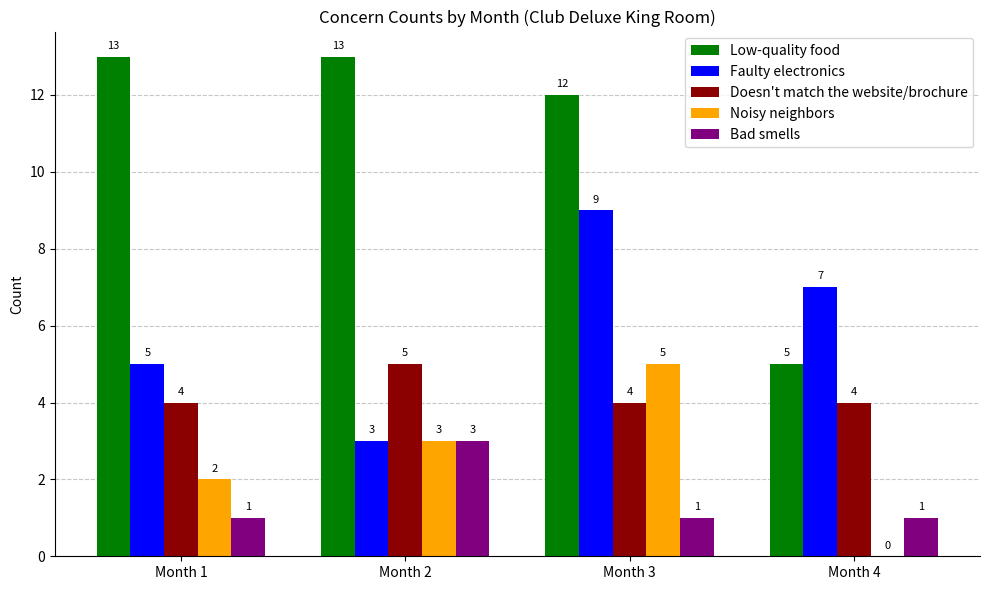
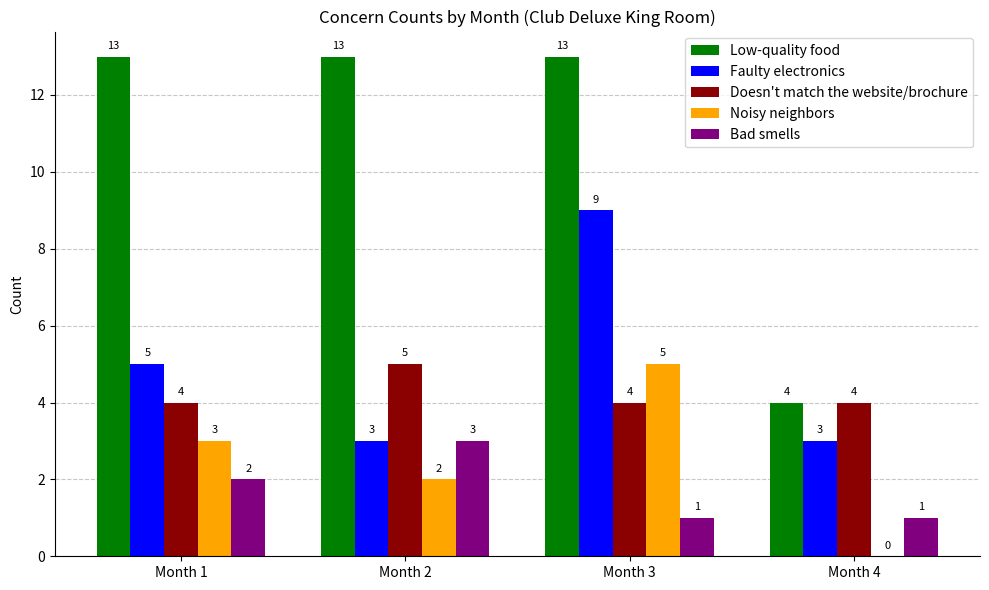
  {
    "Low-quality food": {
      "Month 1": 13,
      "Month 2": 13,
-     "Month 3": 12,
-     "Month 4": 5
+     "Month 3": 13,
+     "Month 4": 4
    },
    "Faulty electronics": {
      "Month 1": 5,
      "Month 2": 3,
      "Month 3": 9,
-     "Month 4": 7
+     "Month 4": 3
    },
    "Doesn't match the website/brochure": {
      "Month 1": 4,
      "Month 2": 5,
      "Month 3": 4,
      "Month 4": 4
    },
    "Noisy neighbors": {
-     "Month 1": 2,
-     "Month 2": 3,
+     "Month 1": 3,
+     "Month 2": 2,
      "Month 3": 5,
      "Month 4": 0
    },
    "Bad smells": {
-     "Month 1": 1,
+     "Month 1": 2,
      "Month 2": 3,
      "Month 3": 1,
      "Month 4": 1
    }
  }
